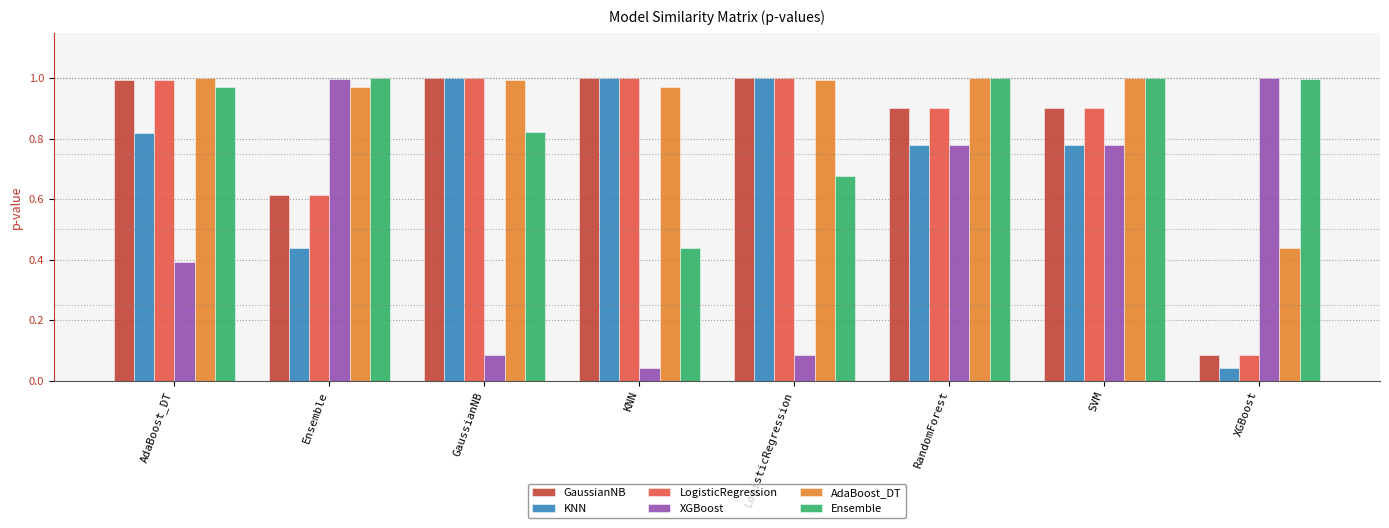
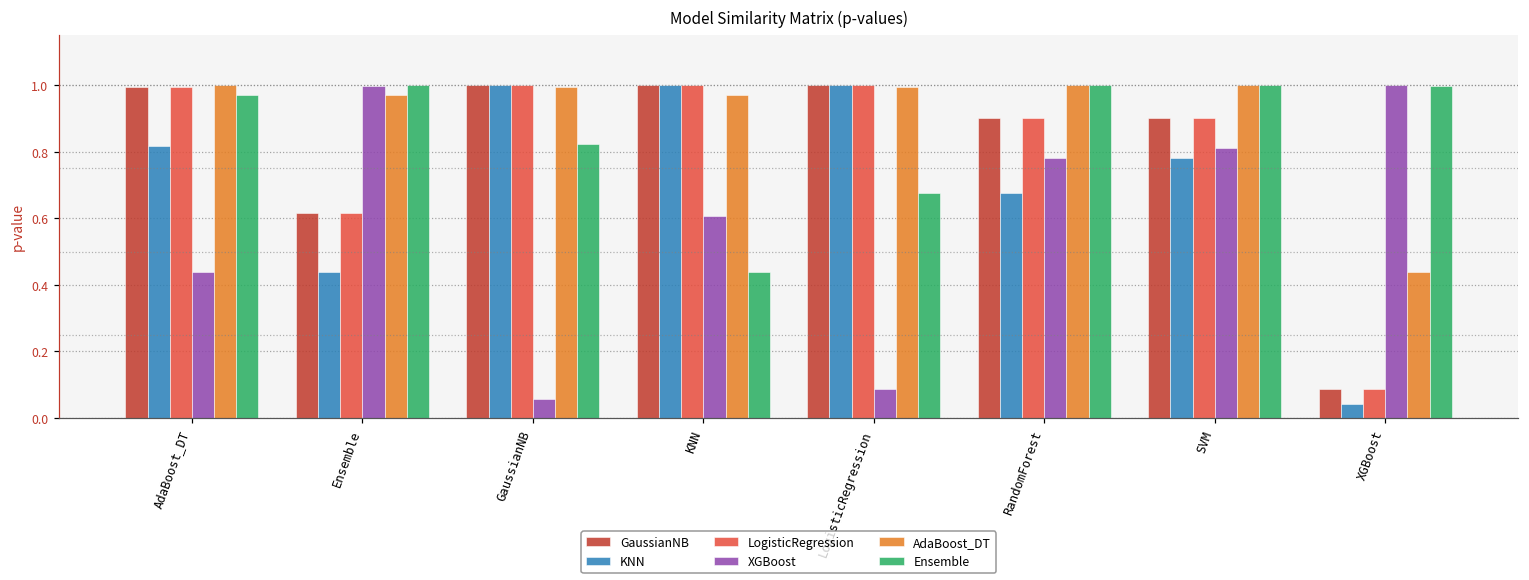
  {
    "KNN": {
      "AdaBoost_DT": 0.82,
      "Ensemble": 0.44,
      "GaussianNB": 1.00,
      "KNN": 1.00,
      "LogisticRegression": 1.00,
-     "RandomForest": 0.78,
+     "RandomForest": 0.68,
      "SVM": 0.78,
      "XGBoost": 0.04
    },
    "XGBoost": {
-     "AdaBoost_DT": 0.39,
+     "AdaBoost_DT": 0.44,
      "Ensemble": 1.00,
-     "GaussianNB": 0.09,
-     "KNN": 0.04,
+     "GaussianNB": 0.06,
+     "KNN": 0.61,
      "LogisticRegression": 0.09,
      "RandomForest": 0.78,
-     "SVM": 0.78,
+     "SVM": 0.81,
      "XGBoost": 1.00
    },
    "Ensemble": {
      "AdaBoost_DT": 0.97,
      "Ensemble": 1.00,
      "GaussianNB": 0.82,
      "KNN": 0.44,
      "LogisticRegression": 0.68,
      "RandomForest": 1.00,
      "SVM": 1.00,
      "XGBoost": 1.00
    }
  }
